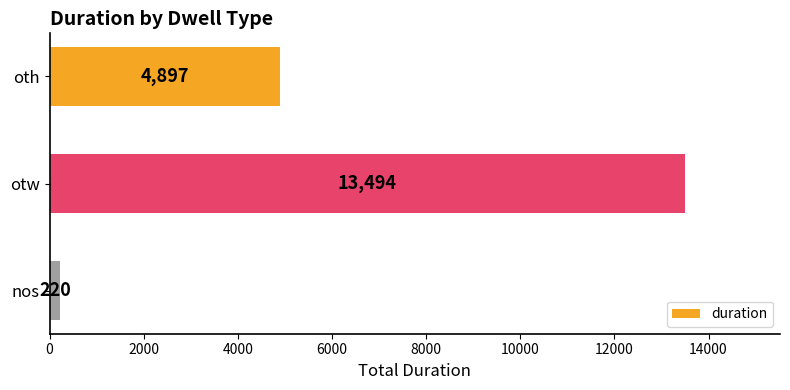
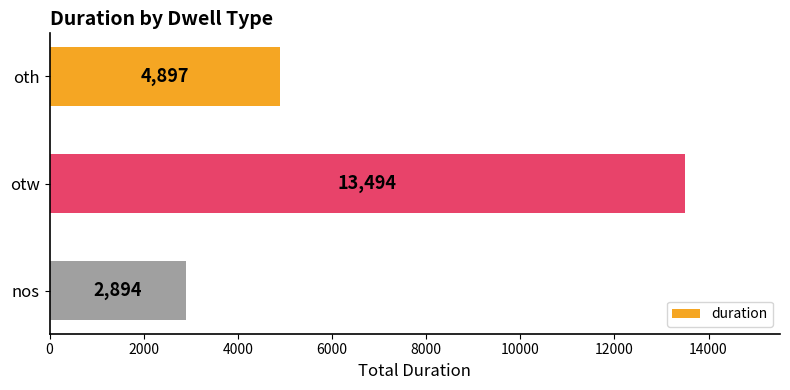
  {
    "oth": "4,897",
    "otw": "13,494",
-   "nos": "220"
+   "nos": "2,894"
  }
